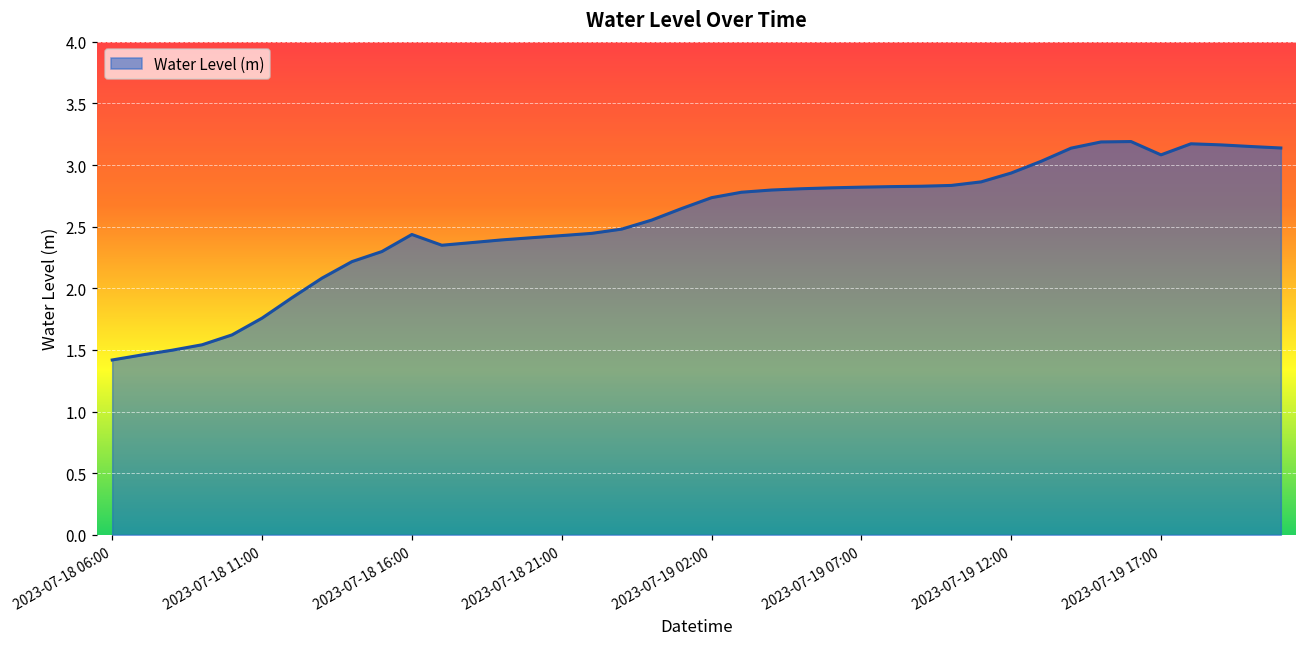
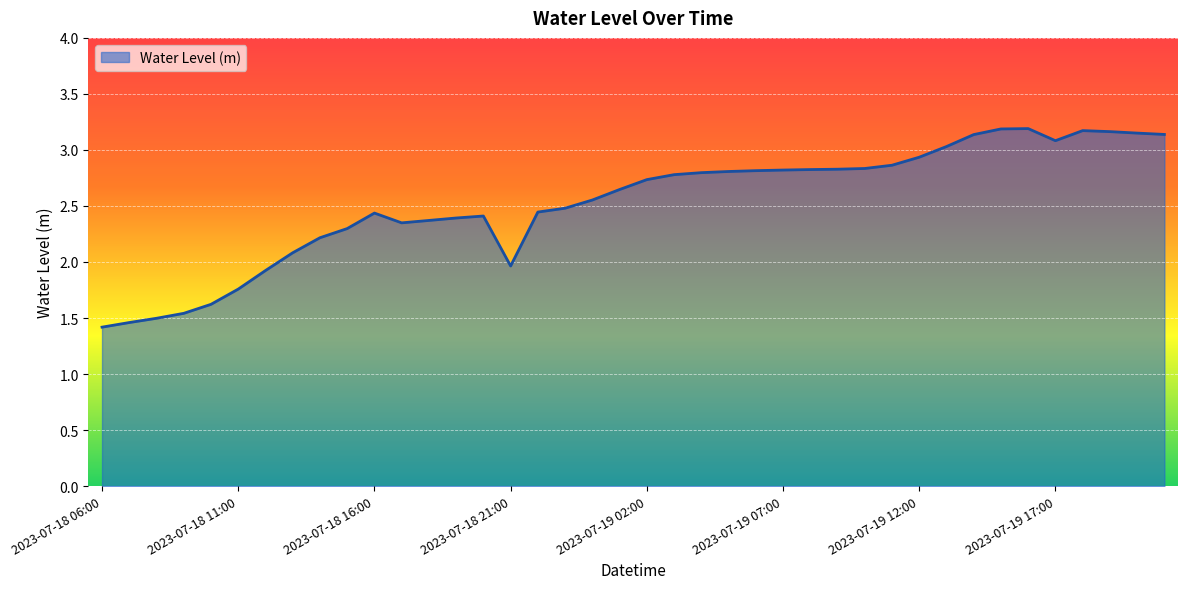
  {
    "2023-07-18 06:00": 1.42,
    "2023-07-18 11:00": 1.76,
    "2023-07-18 16:00": 2.44,
-   "2023-07-18 21:00": 2.43,
+   "2023-07-18 21:00": 1.96,
    "2023-07-19 02:00": 2.74,
    "2023-07-19 07:00": 2.82,
    "2023-07-19 12:00": 2.94,
    "2023-07-19 17:00": 3.08
  }
